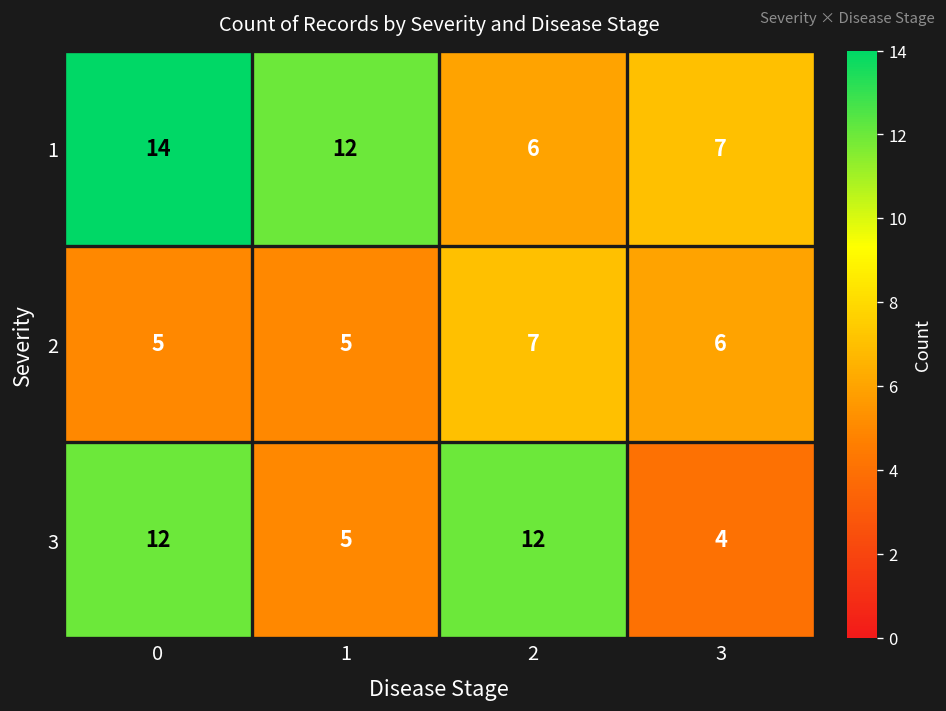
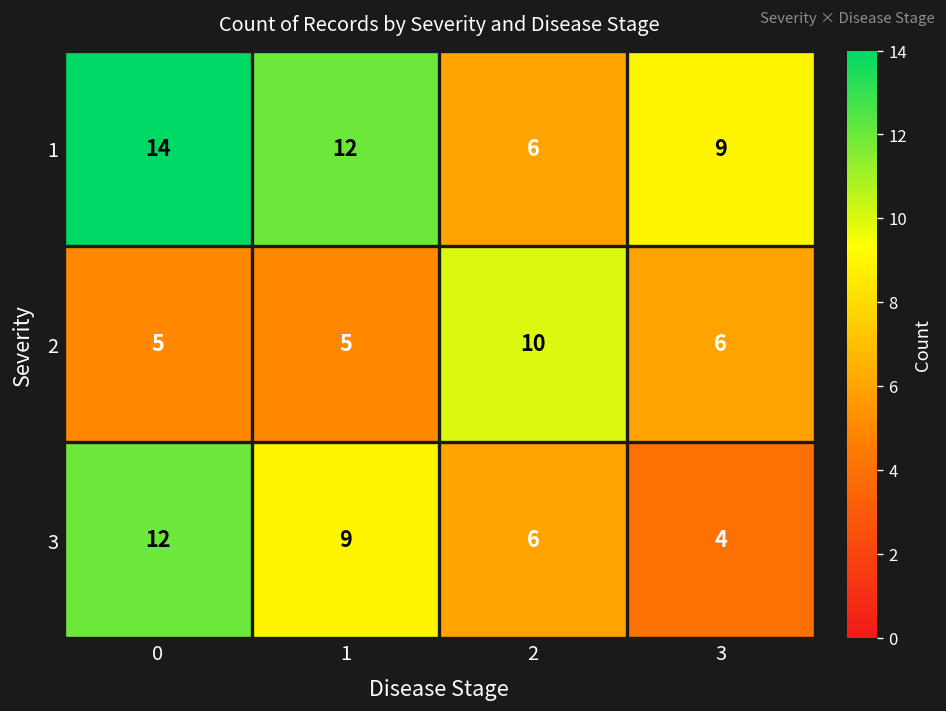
  {
    "1": {
      "0": 14,
      "1": 12,
      "2": 6,
-     "3": 7
+     "3": 9
    },
    "2": {
      "0": 5,
      "1": 5,
-     "2": 7,
+     "2": 10,
      "3": 6
    },
    "3": {
      "0": 12,
-     "1": 5,
-     "2": 12,
+     "1": 9,
+     "2": 6,
      "3": 4
    }
  }
